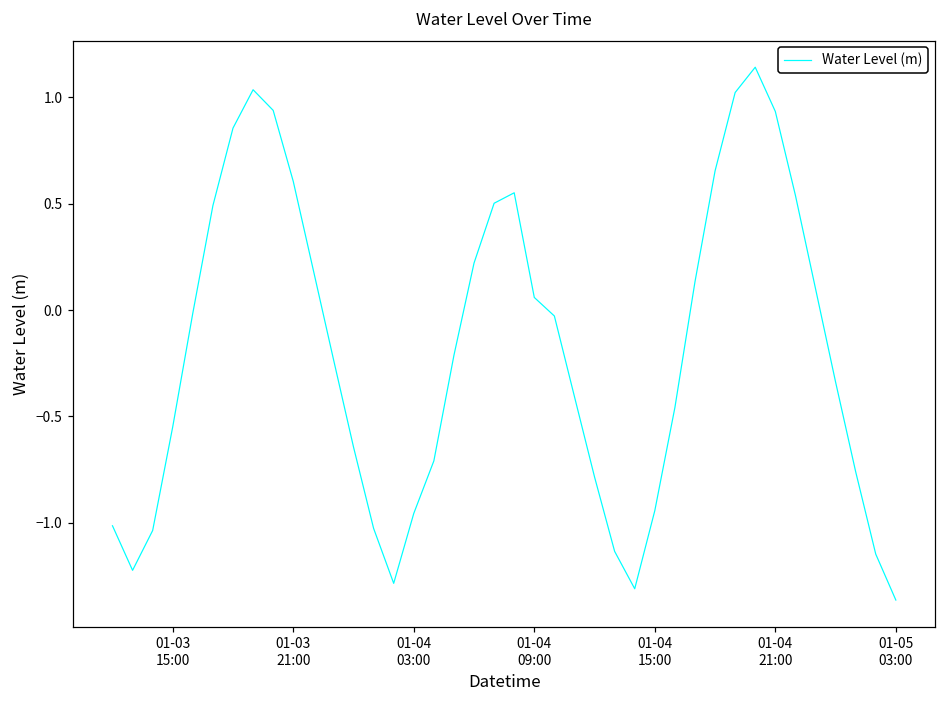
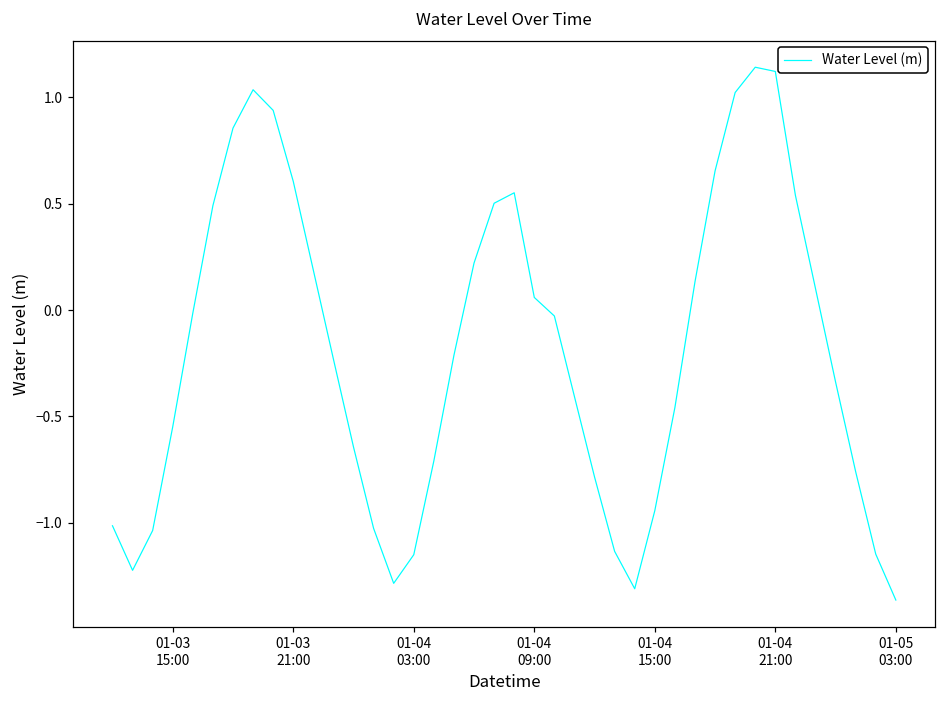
  {
    "01-03 15:00": -0.55,
    "01-03 21:00": 0.60,
-   "01-04 03:00": -0.96,
+   "01-04 03:00": -1.15,
    "01-04 09:00": 0.06,
    "01-04 15:00": -0.94,
-   "01-04 21:00": 0.93,
+   "01-04 21:00": 1.12,
    "01-05 03:00": -1.36
  }
